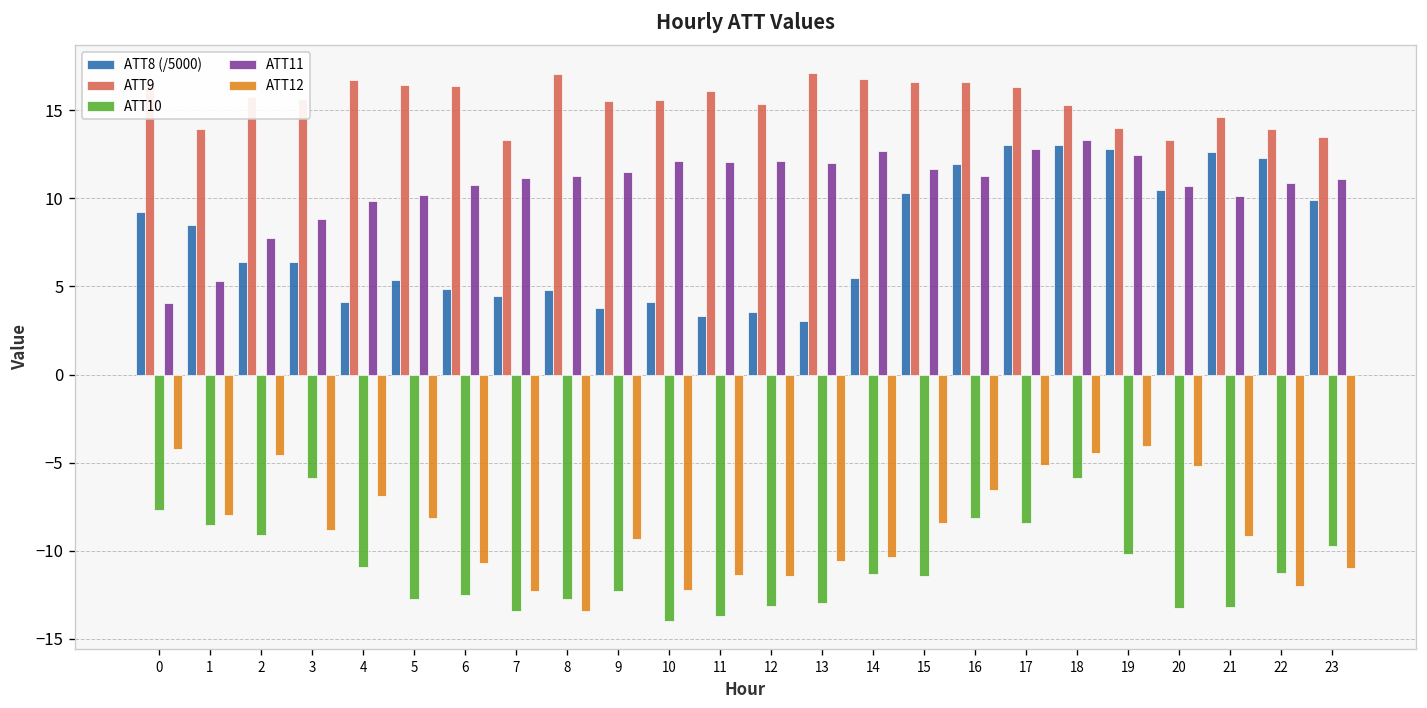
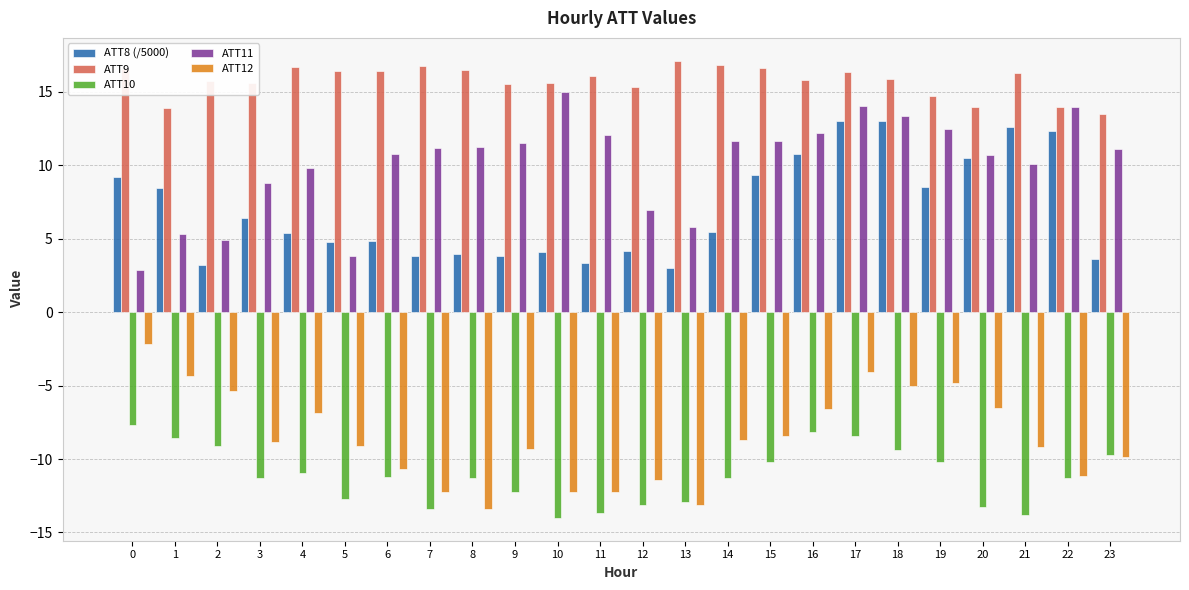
  {
    "ATT8 (/5000)": {
      "0": 9.2,
      "1": 8.5,
-     "2": 6.4,
+     "2": 3.2,
      "3": 6.4,
-     "4": 4.1,
-     "5": 5.3,
+     "4": 5.4,
+     "5": 4.8,
      "6": 4.9,
-     "7": 4.5,
-     "8": 4.8,
+     "7": 3.8,
+     "8": 4.0,
      "9": 3.8,
      "10": 4.1,
      "11": 3.3,
-     "12": 3.5,
+     "12": 4.2,
      "13": 3.0,
      "14": 5.5,
-     "15": 10.3,
-     "16": 12.0,
+     "15": 9.3,
+     "16": 10.8,
      "17": 13.0,
      "18": 13.0,
-     "19": 12.8,
+     "19": 8.5,
      "20": 10.5,
      "21": 12.6,
      "22": 12.3,
-     "23": 9.9
+     "23": 3.6
    },
    "ATT9": {
      "1": 13.9,
      "4": 16.7,
      "5": 16.4,
      "6": 16.4,
-     "7": 13.3,
-     "8": 17.0,
+     "7": 16.8,
+     "8": 16.5,
      "9": 15.5,
      "10": 15.6,
      "11": 16.1,
      "12": 15.3,
      "13": 17.1,
      "14": 16.8,
      "15": 16.6,
-     "16": 16.6,
+     "16": 15.8,
      "17": 16.3,
-     "18": 15.3,
-     "19": 14.0,
-     "20": 13.3,
-     "21": 14.6,
+     "18": 15.9,
+     "19": 14.7,
+     "20": 14.0,
+     "21": 16.3,
      "22": 13.9,
      "23": 13.5
    },
    "ATT10": {
      "0": -7.7,
      "1": -8.5,
      "2": -9.1,
-     "3": -5.8,
+     "3": -11.3,
      "4": -10.9,
      "5": -12.7,
-     "6": -12.5,
+     "6": -11.2,
      "7": -13.4,
-     "8": -12.8,
+     "8": -11.3,
      "9": -12.3,
      "10": -14.0,
      "11": -13.7,
      "12": -13.1,
      "13": -12.9,
      "14": -11.3,
-     "15": -11.4,
+     "15": -10.2,
      "16": -8.1,
      "17": -8.4,
-     "18": -5.9,
+     "18": -9.4,
      "19": -10.2,
      "20": -13.3,
-     "21": -13.2,
+     "21": -13.8,
      "22": -11.3,
      "23": -9.7
    },
    "ATT11": {
-     "0": 4.1,
+     "0": 2.9,
      "1": 5.3,
-     "2": 7.7,
+     "2": 4.9,
      "3": 8.8,
      "4": 9.8,
-     "5": 10.2,
+     "5": 3.9,
      "6": 10.7,
      "7": 11.2,
      "8": 11.2,
      "9": 11.5,
-     "10": 12.1,
+     "10": 15.0,
      "11": 12.0,
-     "12": 12.1,
-     "13": 12.0,
-     "14": 12.7,
+     "12": 7.0,
+     "13": 5.8,
+     "14": 11.6,
      "15": 11.7,
-     "16": 11.3,
-     "17": 12.8,
+     "16": 12.2,
+     "17": 14.0,
      "18": 13.3,
      "19": 12.5,
      "20": 10.7,
      "21": 10.1,
-     "22": 10.9,
+     "22": 14.0,
      "23": 11.1
    },
    "ATT12": {
-     "0": -4.2,
-     "1": -7.9,
-     "2": -4.6,
+     "0": -2.2,
+     "1": -4.3,
+     "2": -5.3,
      "3": -8.8,
      "4": -6.9,
-     "5": -8.1,
+     "5": -9.1,
      "6": -10.7,
      "7": -12.3,
      "8": -13.4,
      "9": -9.3,
      "10": -12.2,
-     "11": -11.4,
+     "11": -12.3,
      "12": -11.4,
-     "13": -10.6,
-     "14": -10.4,
+     "13": -13.2,
+     "14": -8.7,
      "15": -8.4,
      "16": -6.6,
-     "17": -5.1,
-     "18": -4.4,
-     "19": -4.0,
-     "20": -5.2,
+     "17": -4.1,
+     "18": -5.0,
+     "19": -4.8,
+     "20": -6.5,
      "21": -9.2,
-     "22": -12.0,
-     "23": -11.0
+     "22": -11.2,
+     "23": -9.9
    }
  }
